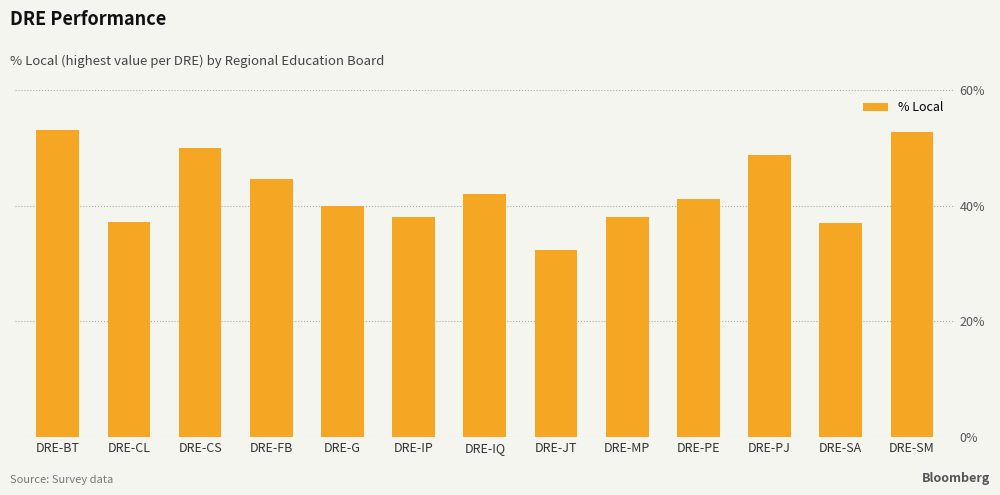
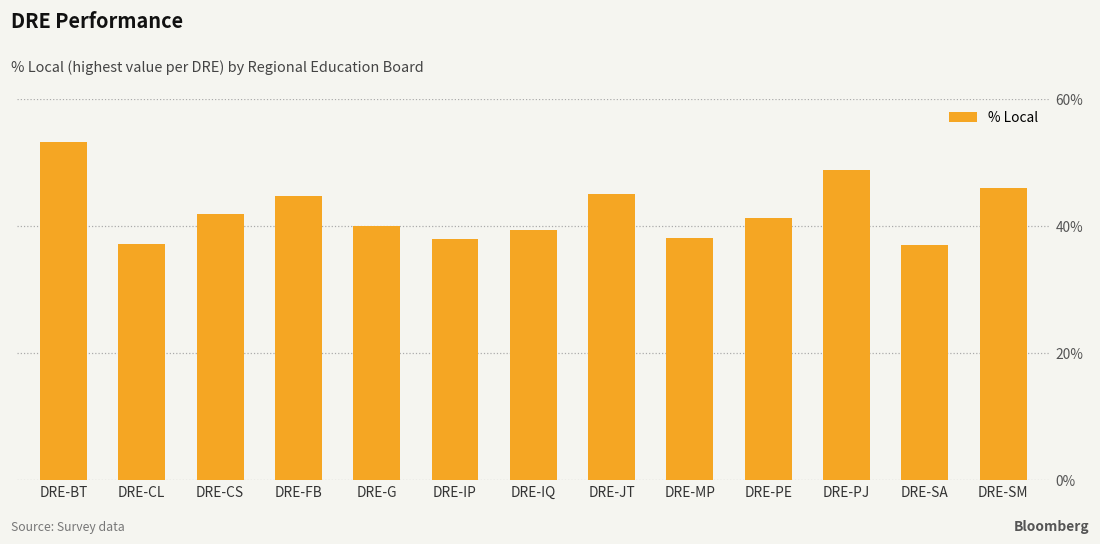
  {
    "DRE-BT": "53%",
    "DRE-CL": "37%",
-   "DRE-CS": "50%",
+   "DRE-CS": "42%",
    "DRE-FB": "45%",
    "DRE-G": "40%",
    "DRE-IP": "38%",
-   "DRE-IQ": "42%",
-   "DRE-JT": "32%",
+   "DRE-IQ": "39%",
+   "DRE-JT": "45%",
    "DRE-MP": "38%",
    "DRE-PE": "41%",
    "DRE-PJ": "49%",
    "DRE-SA": "37%",
-   "DRE-SM": "53%"
+   "DRE-SM": "46%"
  }
